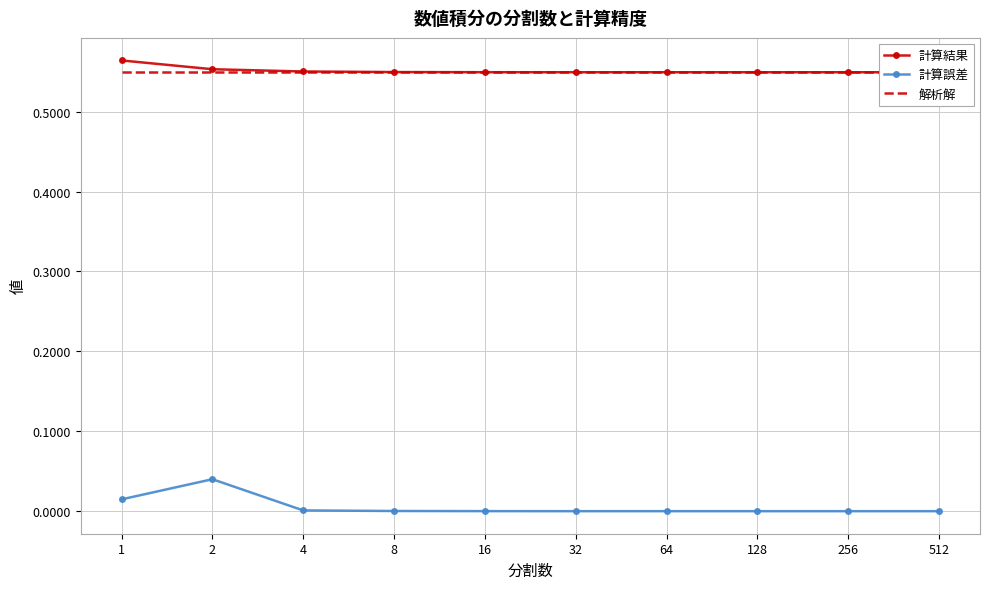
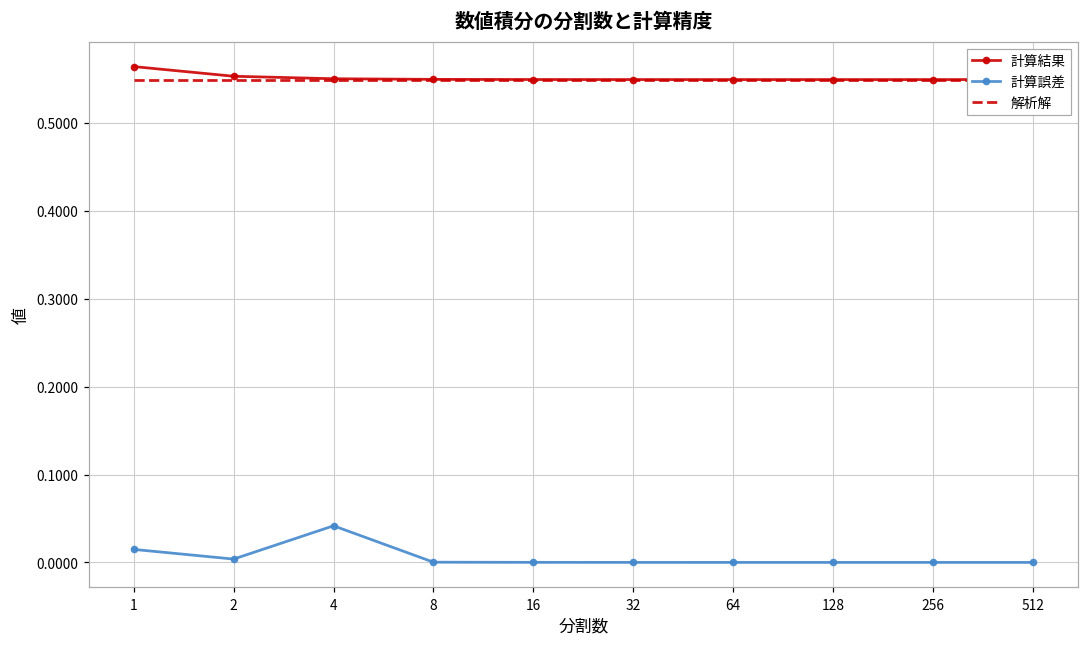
  {
    "計算誤差": {
      "1": 0.01,
-     "2": 0.04,
-     "4": 0.00,
+     "2": 0.00,
+     "4": 0.04,
      "8": 0.00,
      "16": 0.00,
      "32": 0.00,
      "64": 0.00,
      "128": 0.00,
      "256": 0.00,
      "512": 0.00
    }
  }
